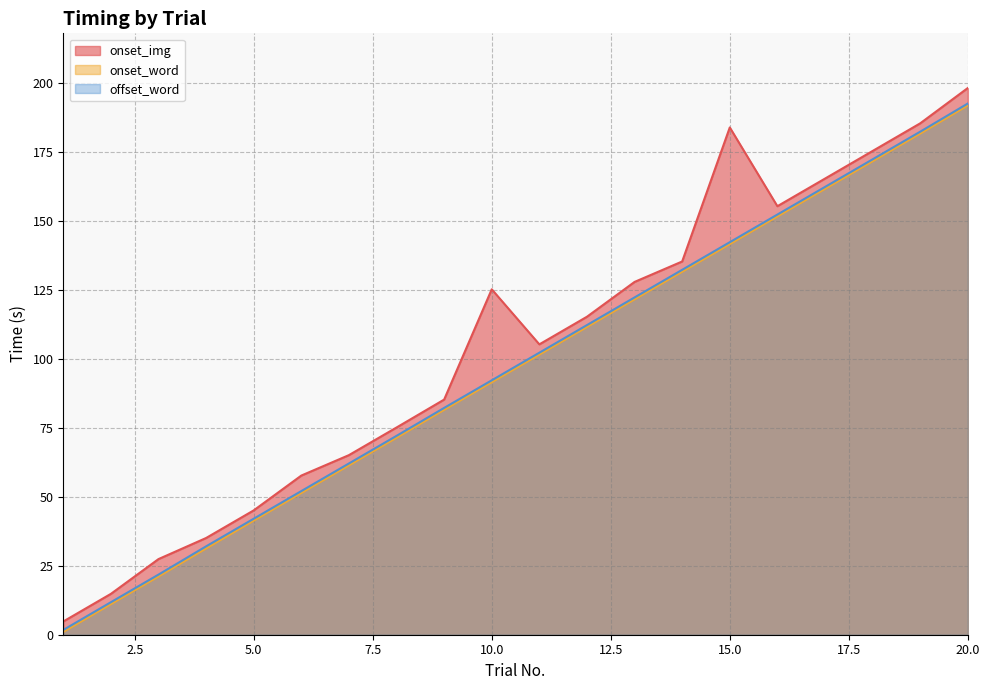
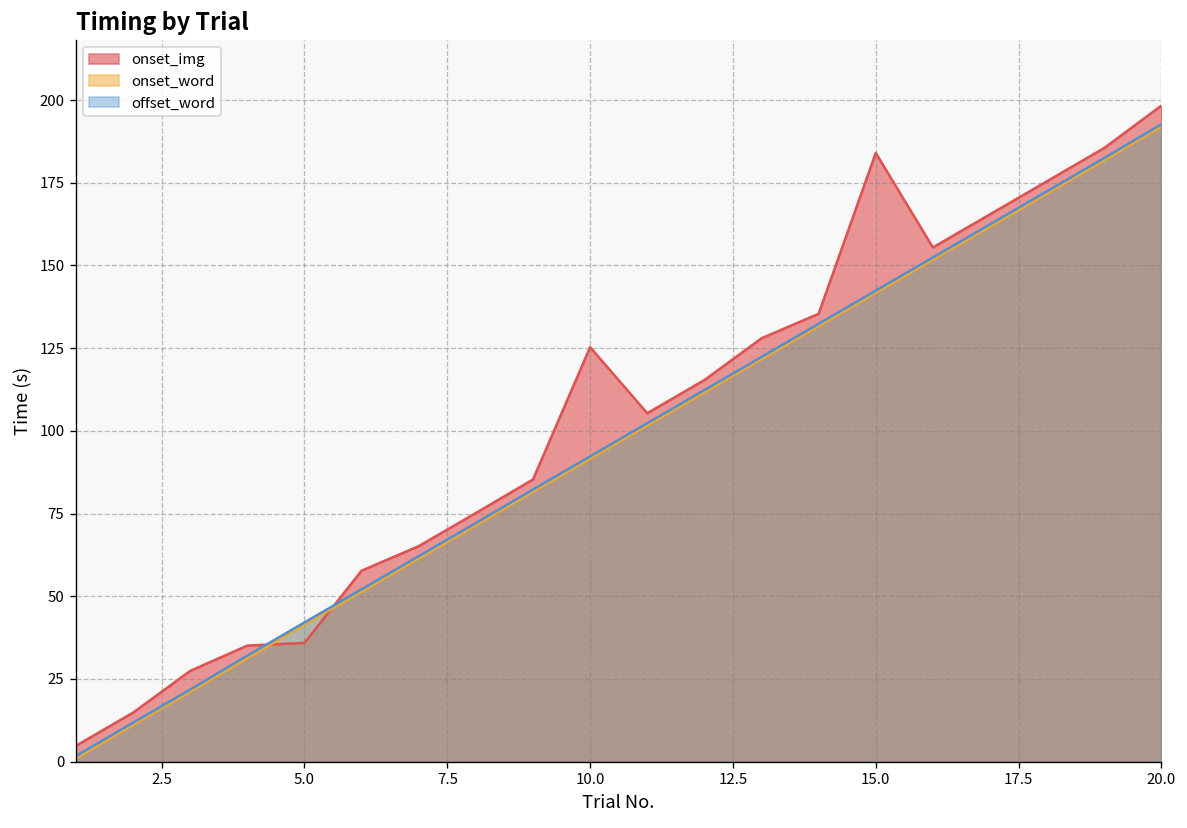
  {
    "onset_img": {
-     "5.0": 45,
+     "5.0": 36,
      "10.0": 125,
      "15.0": 184,
      "20.0": 198
    }
  }
